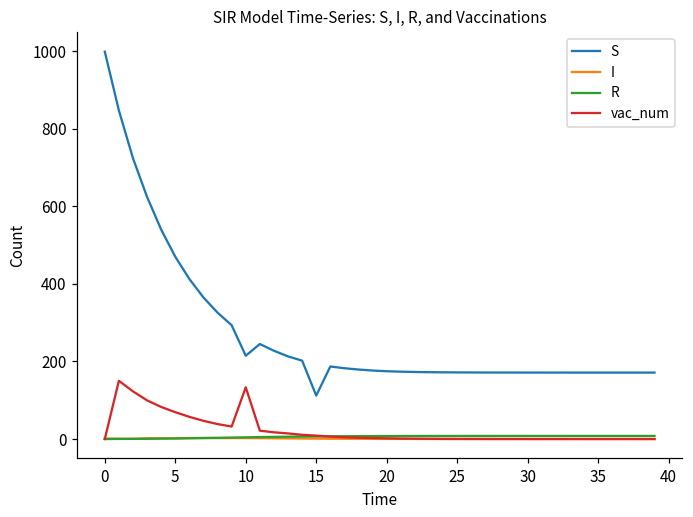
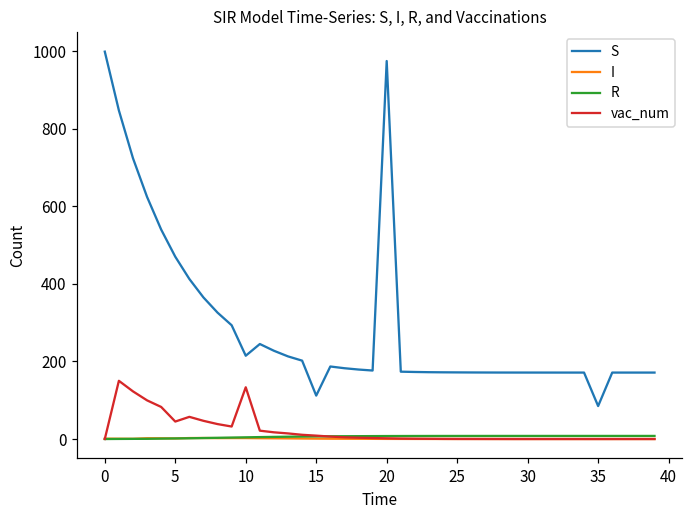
  {
    "S": {
      "0": 1000,
      "5": 470,
      "10": 210,
      "15": 110,
-     "20": 170,
+     "20": 970,
      "25": 170,
      "30": 170,
-     "35": 170
+     "35": 90
    },
    "R": {
      "25": 10,
      "30": 10,
      "35": 10
    },
    "vac_num": {
-     "5": 70,
+     "5": 50,
      "10": 130
    }
  }
